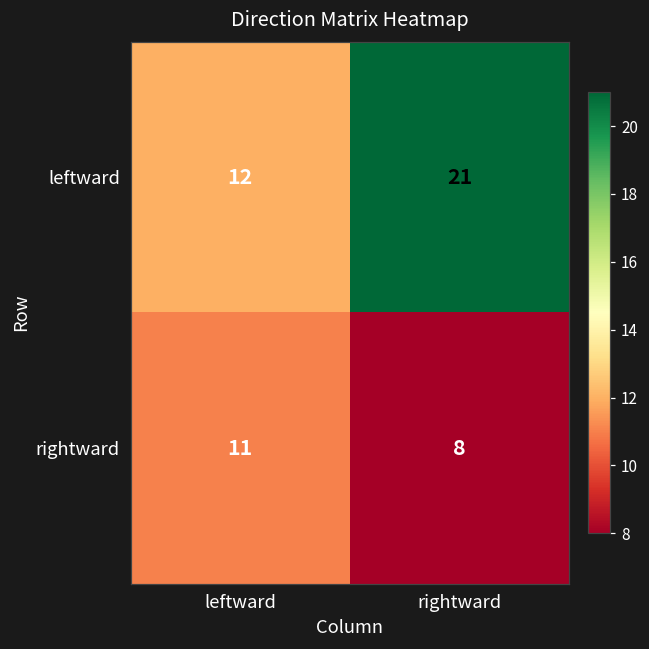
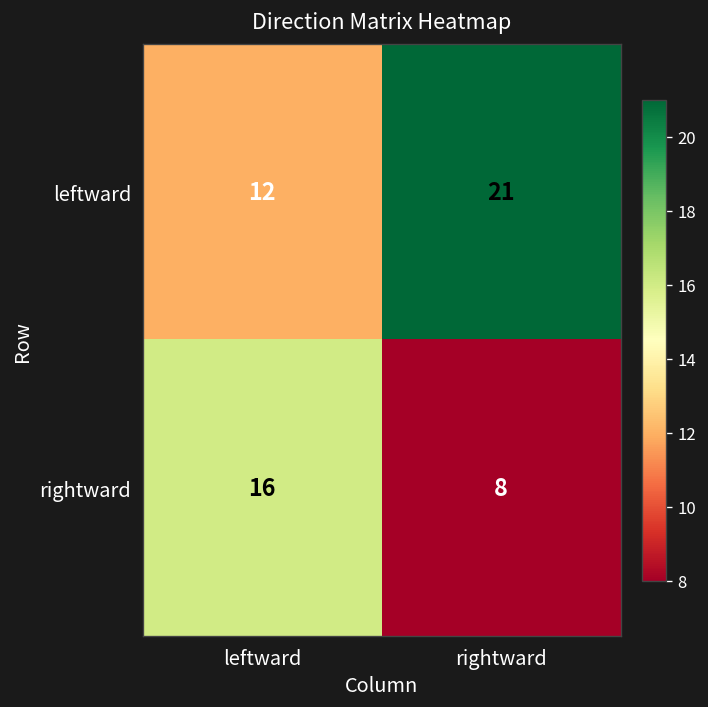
  {
    "leftward": {
      "leftward": 12,
      "rightward": 21
    },
    "rightward": {
-     "leftward": 11,
+     "leftward": 16,
      "rightward": 8
    }
  }
